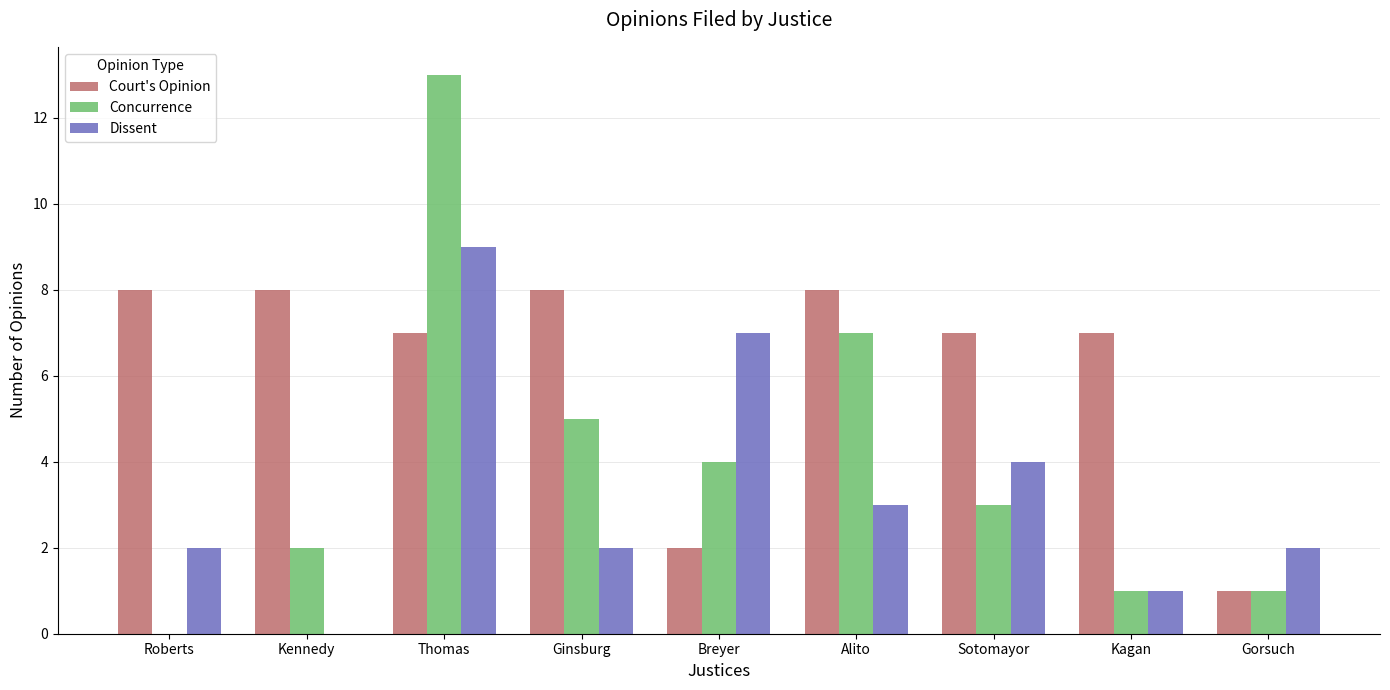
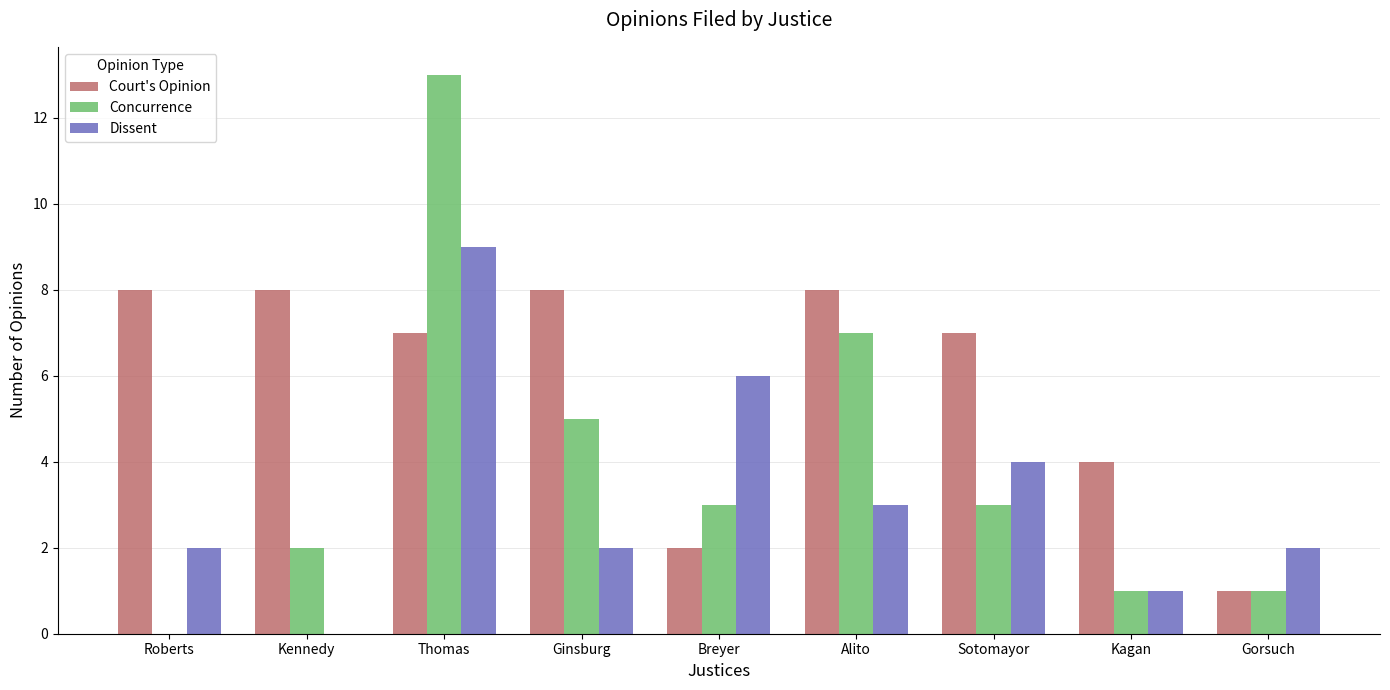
  {
    "Court's Opinion": {
      "Roberts": 8,
      "Kennedy": 8,
      "Thomas": 7,
      "Ginsburg": 8,
      "Breyer": 2,
      "Alito": 8,
      "Sotomayor": 7,
-     "Kagan": 7,
+     "Kagan": 4,
      "Gorsuch": 1
    },
    "Concurrence": {
      "Roberts": 0,
      "Kennedy": 2,
      "Thomas": 13,
      "Ginsburg": 5,
-     "Breyer": 4,
+     "Breyer": 3,
      "Alito": 7,
      "Sotomayor": 3,
      "Kagan": 1,
      "Gorsuch": 1
    },
    "Dissent": {
      "Roberts": 2,
      "Kennedy": 0,
      "Thomas": 9,
      "Ginsburg": 2,
-     "Breyer": 7,
+     "Breyer": 6,
      "Alito": 3,
      "Sotomayor": 4,
      "Kagan": 1,
      "Gorsuch": 2
    }
  }
